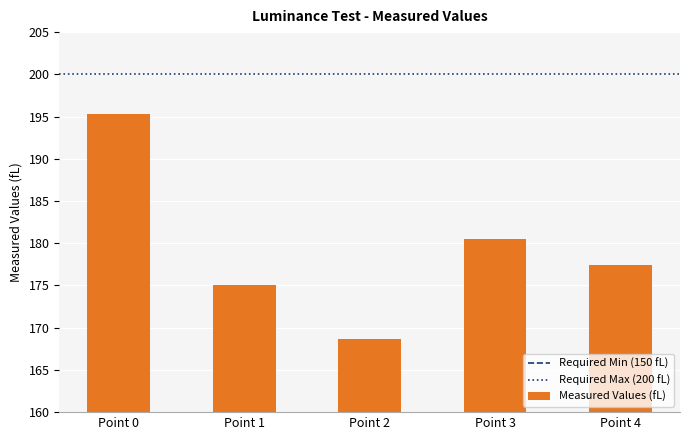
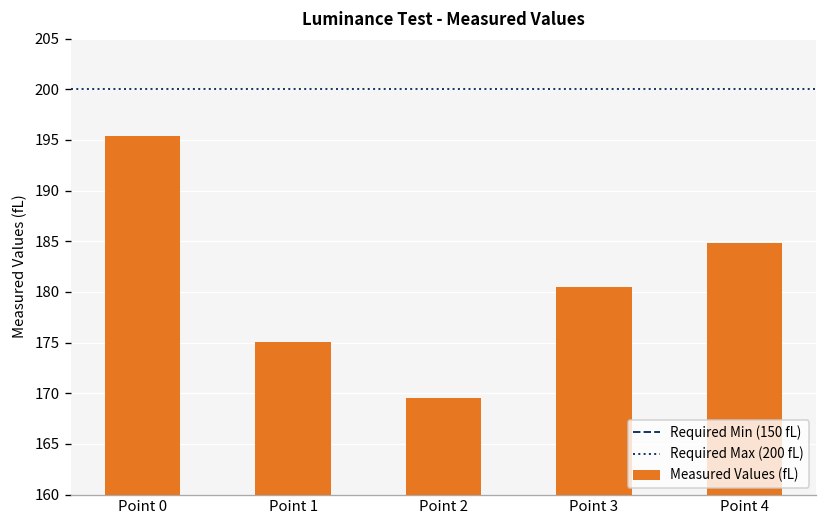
  {
    "Point 0": 195,
    "Point 1": 175,
-   "Point 2": 169,
+   "Point 2": 170,
    "Point 3": 180,
-   "Point 4": 177
+   "Point 4": 185
  }
